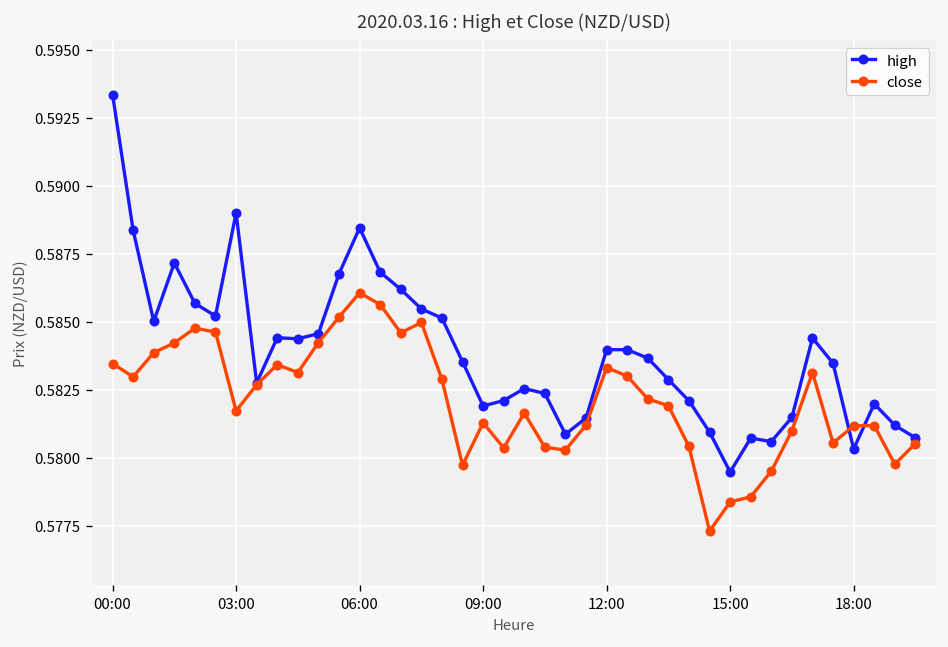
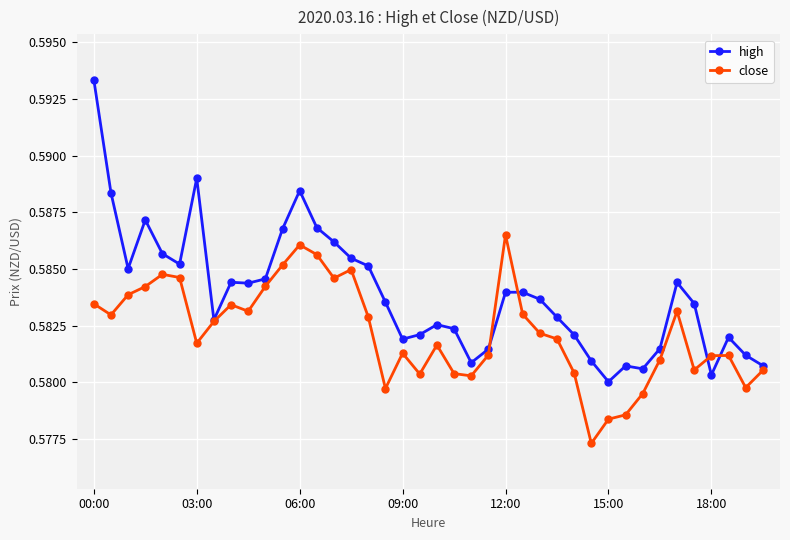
  {
    "high": {
      "00:00": 0.5934,
      "03:00": 0.5890,
      "06:00": 0.5885,
      "09:00": 0.5819,
      "12:00": 0.5840,
-     "15:00": 0.5795,
+     "15:00": 0.5800,
      "18:00": 0.5803
    },
    "close": {
      "00:00": 0.5835,
      "03:00": 0.5817,
      "06:00": 0.5861,
      "09:00": 0.5813,
-     "12:00": 0.5833,
+     "12:00": 0.5865,
      "15:00": 0.5784,
      "18:00": 0.5812
    }
  }
